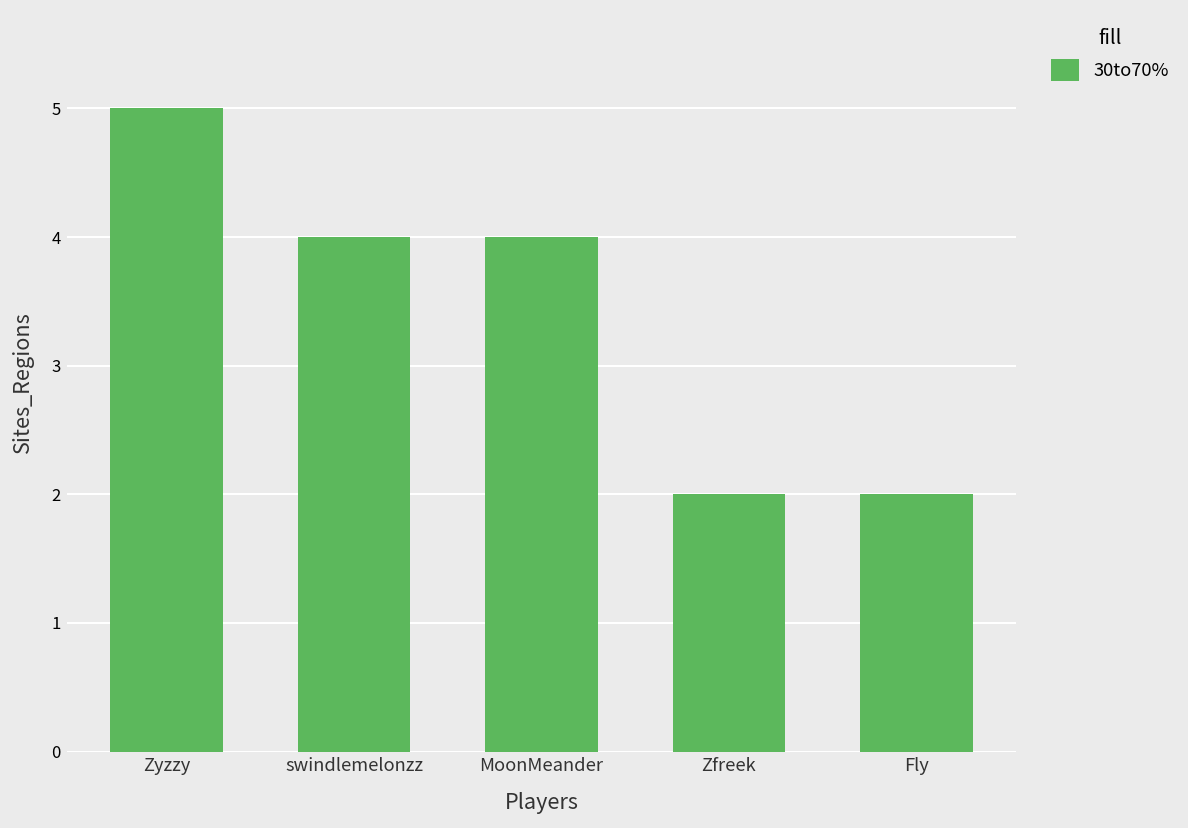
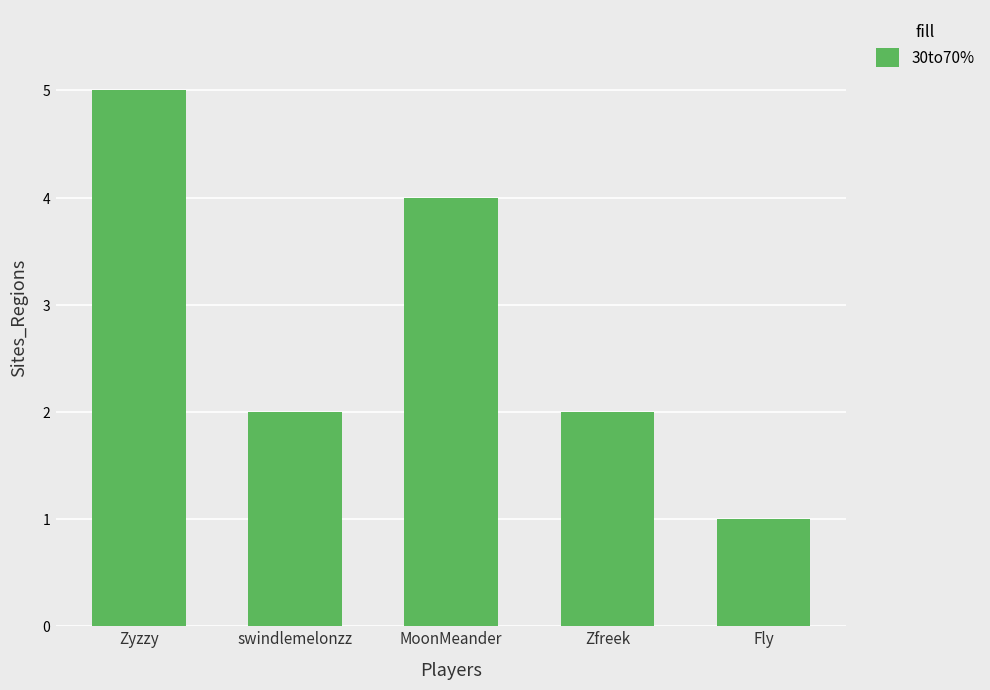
  {
    "Zyzzy": 5,
-   "swindlemelonzz": 4,
+   "swindlemelonzz": 2,
    "MoonMeander": 4,
    "Zfreek": 2,
-   "Fly": 2
+   "Fly": 1
  }
